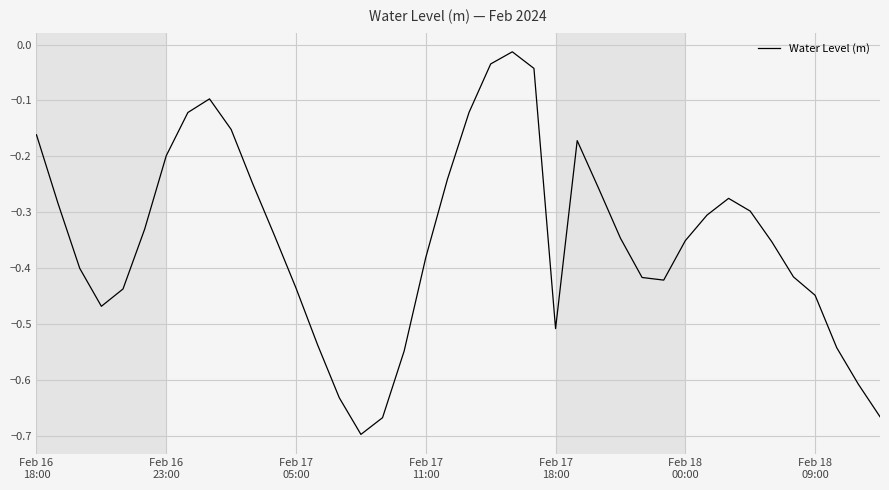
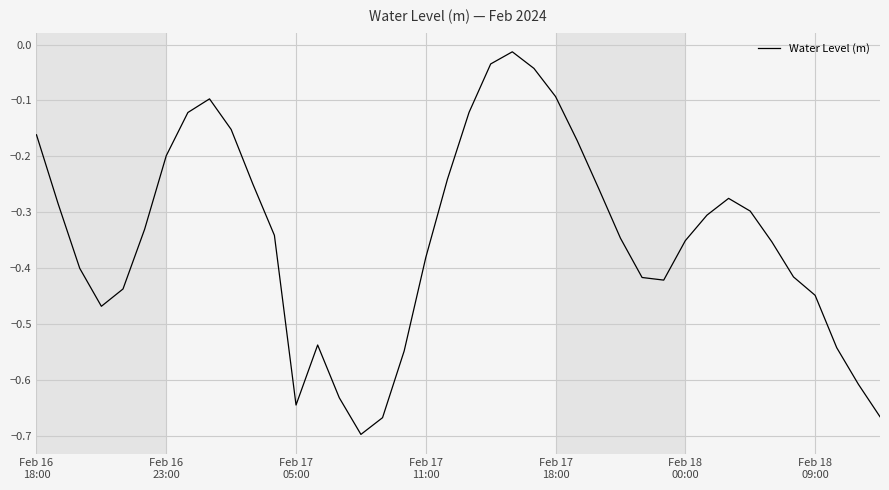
  {
    "Feb 16 18:00": -0.16,
    "Feb 16 23:00": -0.20,
-   "Feb 17 05:00": -0.44,
+   "Feb 17 05:00": -0.65,
    "Feb 17 11:00": -0.38,
-   "Feb 17 18:00": -0.51,
+   "Feb 17 18:00": -0.09,
    "Feb 18 00:00": -0.35,
    "Feb 18 09:00": -0.45
  }
